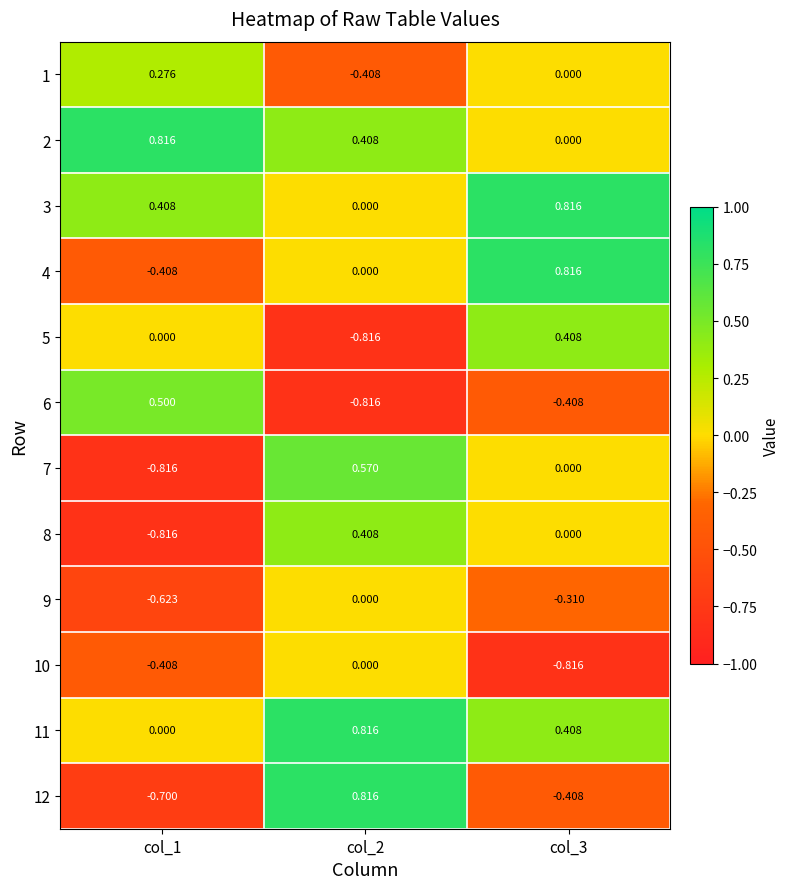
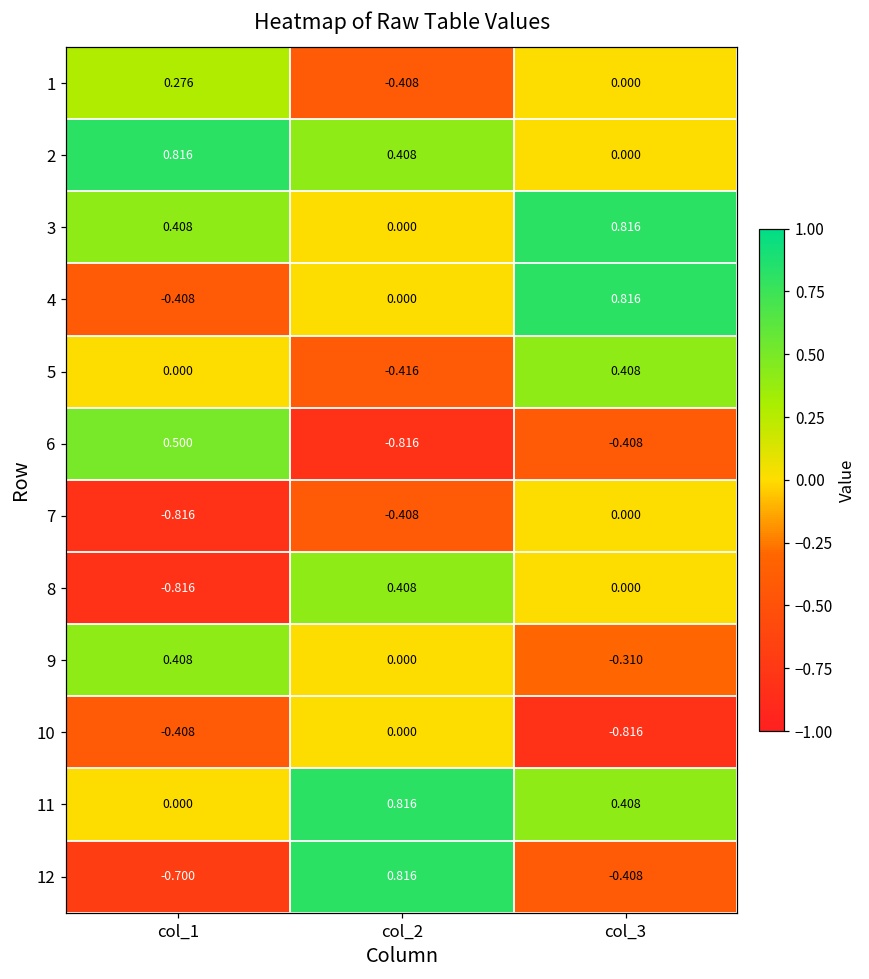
  {
    "1": {
      "col_1": 0.276,
      "col_2": -0.408,
      "col_3": 0.000
    },
    "2": {
      "col_1": 0.816,
      "col_2": 0.408,
      "col_3": 0.000
    },
    "3": {
      "col_1": 0.408,
      "col_2": 0.000,
      "col_3": 0.816
    },
    "4": {
      "col_1": -0.408,
      "col_2": 0.000,
      "col_3": 0.816
    },
    "5": {
      "col_1": 0.000,
-     "col_2": -0.816,
+     "col_2": -0.416,
      "col_3": 0.408
    },
    "6": {
      "col_1": 0.500,
      "col_2": -0.816,
      "col_3": -0.408
    },
    "7": {
      "col_1": -0.816,
-     "col_2": 0.570,
+     "col_2": -0.408,
      "col_3": 0.000
    },
    "8": {
      "col_1": -0.816,
      "col_2": 0.408,
      "col_3": 0.000
    },
    "9": {
-     "col_1": -0.623,
+     "col_1": 0.408,
      "col_2": 0.000,
      "col_3": -0.310
    },
    "10": {
      "col_1": -0.408,
      "col_2": 0.000,
      "col_3": -0.816
    },
    "11": {
      "col_1": 0.000,
      "col_2": 0.816,
      "col_3": 0.408
    },
    "12": {
      "col_1": -0.700,
      "col_2": 0.816,
      "col_3": -0.408
    }
  }
